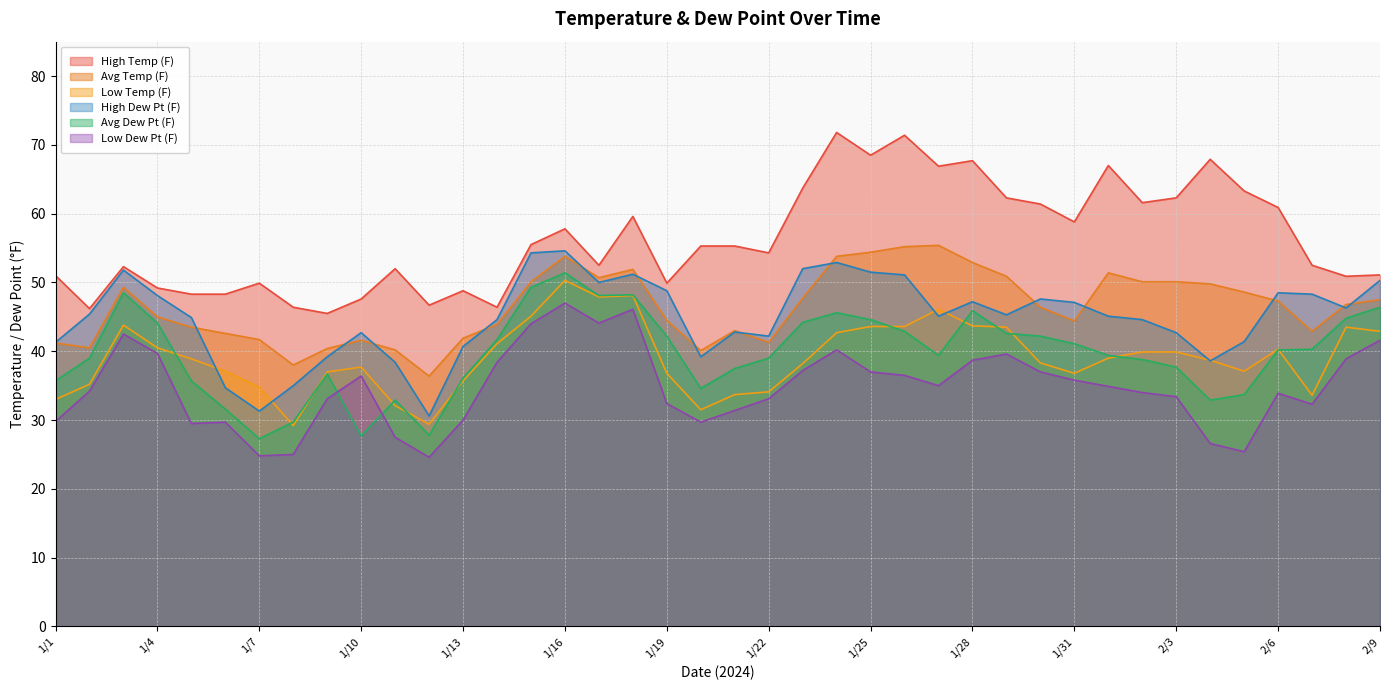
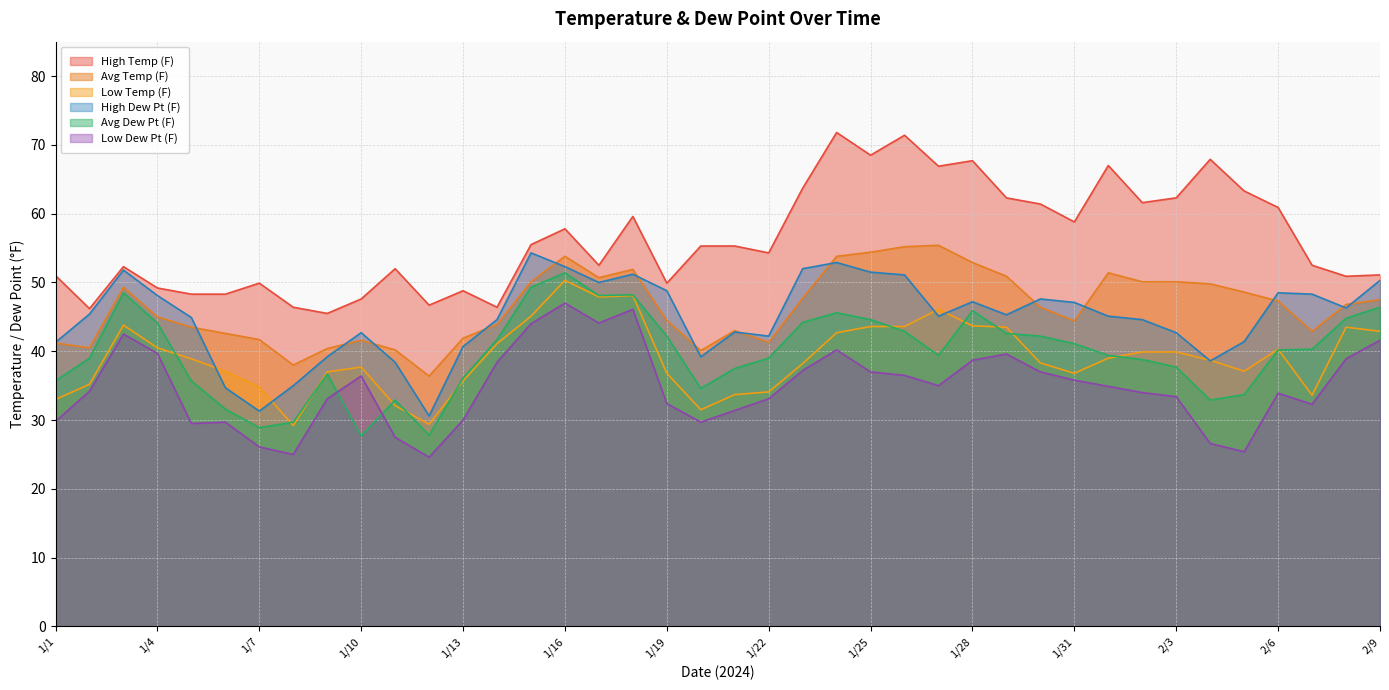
  {
    "High Dew Pt (F)": {
      "1/4": 48,
      "1/7": 31,
      "1/10": 43,
      "1/13": 41,
-     "1/16": 55,
+     "1/16": 52,
      "1/19": 49,
      "1/22": 42,
      "1/25": 52,
      "1/28": 47,
      "1/31": 47,
      "2/3": 43,
      "2/6": 49,
      "2/9": 50
    },
    "Avg Dew Pt (F)": {
      "1/1": 36,
      "1/4": 44,
-     "1/7": 27,
+     "1/7": 29,
      "1/10": 28,
      "1/13": 36,
      "1/16": 51,
      "1/19": 42,
      "1/22": 39,
      "1/25": 45,
      "1/28": 46,
      "1/31": 41,
      "2/3": 38,
      "2/9": 46
    },
    "Low Dew Pt (F)": {
      "1/1": 30,
      "1/4": 40,
-     "1/7": 25,
+     "1/7": 26,
      "1/10": 36,
      "1/13": 30,
      "1/16": 47,
      "1/19": 32,
      "1/22": 33,
      "1/25": 37,
      "1/28": 39,
      "1/31": 36,
      "2/3": 33,
      "2/6": 34,
      "2/9": 42
    }
  }
